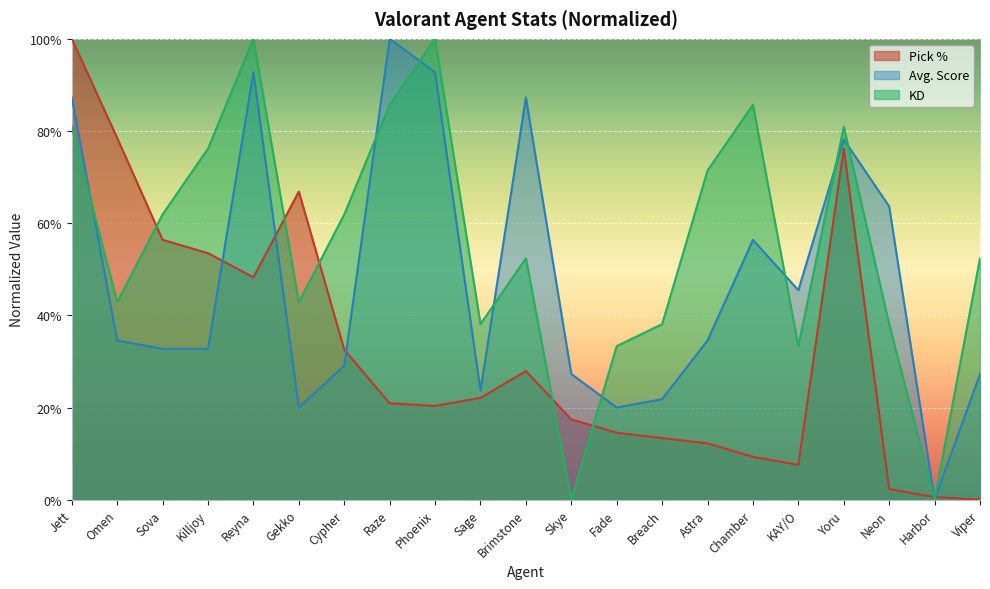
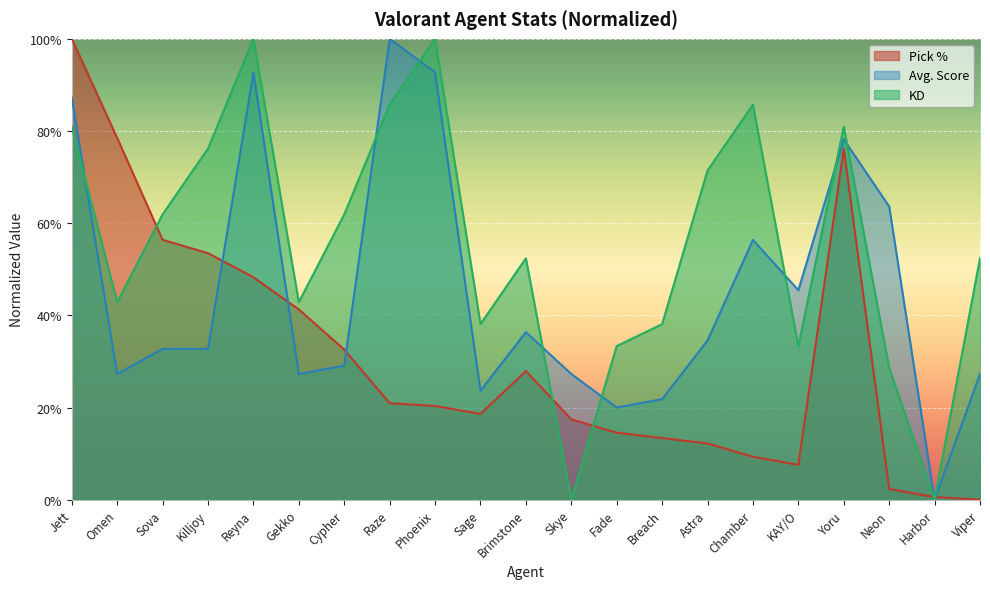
  {
    "Pick %": {
      "Jett": "100%",
      "Omen": "78%",
      "Sova": "56%",
      "Killjoy": "53%",
      "Reyna": "48%",
-     "Gekko": "67%",
+     "Gekko": "41%",
      "Cypher": "33%",
      "Raze": "21%",
      "Phoenix": "20%",
-     "Sage": "22%",
+     "Sage": "19%",
      "Brimstone": "28%",
      "Skye": "17%",
      "Fade": "15%",
      "Breach": "13%",
      "Astra": "12%",
      "Chamber": "9%",
      "KAY/O": "8%",
      "Yoru": "76%",
      "Neon": "2%",
      "Harbor": "1%",
      "Viper": "0%"
    },
    "Avg. Score": {
      "Jett": "87%",
-     "Omen": "35%",
+     "Omen": "27%",
      "Sova": "33%",
      "Killjoy": "33%",
      "Reyna": "93%",
-     "Gekko": "20%",
+     "Gekko": "27%",
      "Cypher": "29%",
      "Raze": "100%",
      "Phoenix": "93%",
      "Sage": "24%",
-     "Brimstone": "87%",
+     "Brimstone": "36%",
      "Skye": "27%",
      "Fade": "20%",
      "Breach": "22%",
      "Astra": "35%",
      "Chamber": "56%",
      "KAY/O": "45%",
      "Yoru": "78%",
      "Neon": "64%",
      "Viper": "27%"
    },
    "KD": {
      "Jett": "81%",
      "Omen": "43%",
      "Sova": "62%",
      "Killjoy": "76%",
      "Reyna": "100%",
      "Gekko": "43%",
      "Cypher": "62%",
      "Raze": "86%",
      "Phoenix": "100%",
      "Sage": "38%",
      "Brimstone": "52%",
      "Skye": "0%",
      "Fade": "33%",
      "Breach": "38%",
      "Astra": "71%",
      "Chamber": "86%",
      "KAY/O": "33%",
      "Yoru": "81%",
-     "Neon": "38%",
+     "Neon": "29%",
      "Viper": "52%"
    }
  }
